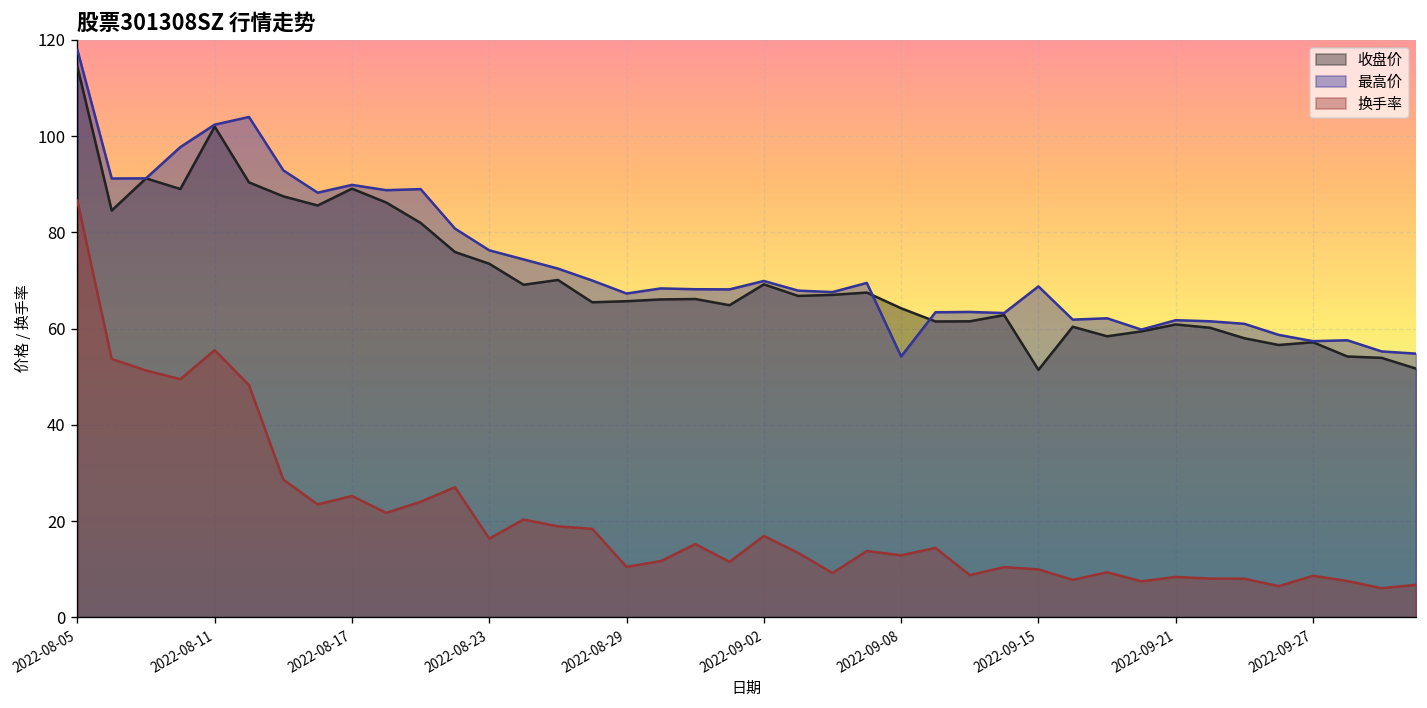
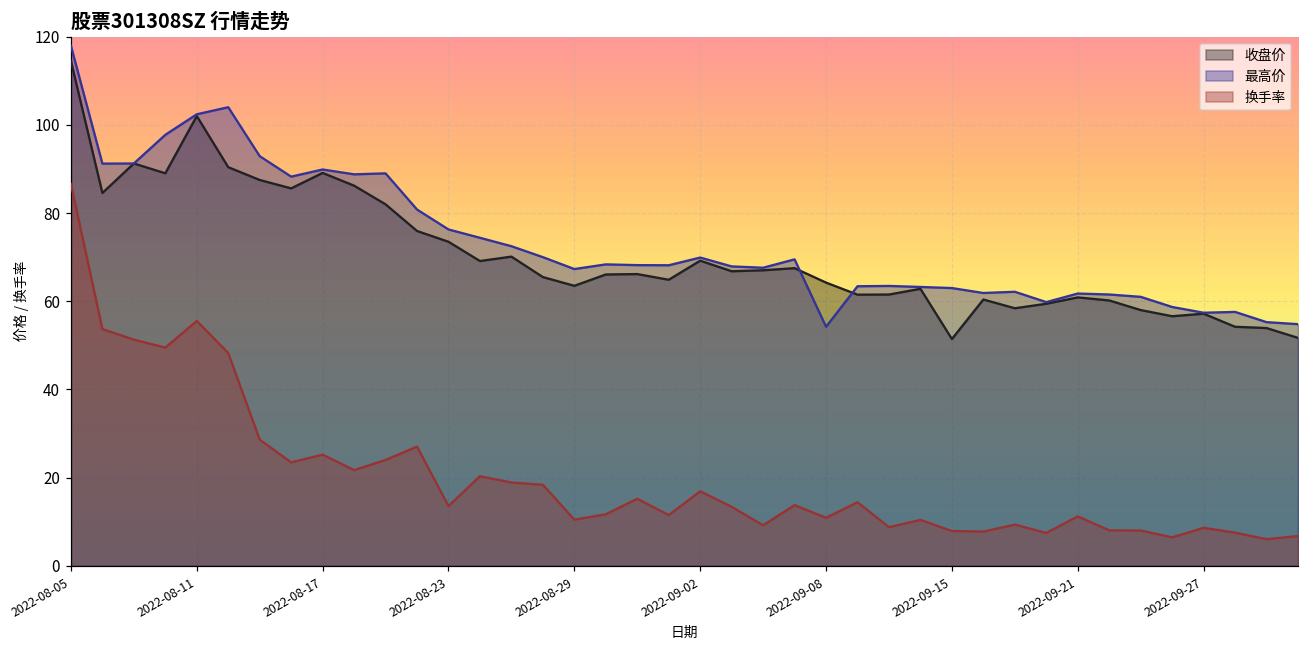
  {
    "收盘价": {
      "2022-08-05": 115,
      "2022-08-17": 89,
      "2022-08-23": 73,
-     "2022-08-29": 66,
+     "2022-08-29": 64,
      "2022-09-02": 69,
      "2022-09-08": 64,
      "2022-09-15": 51,
      "2022-09-21": 61
    },
    "最高价": {
      "2022-08-05": 118,
      "2022-08-17": 90,
      "2022-08-23": 76,
      "2022-08-29": 67,
      "2022-09-02": 70,
      "2022-09-08": 54,
-     "2022-09-15": 69,
+     "2022-09-15": 63,
      "2022-09-21": 62
    },
    "换手率": {
      "2022-08-05": 87,
      "2022-08-11": 56,
      "2022-08-17": 25,
-     "2022-08-23": 16,
+     "2022-08-23": 14,
      "2022-08-29": 10,
      "2022-09-02": 17,
-     "2022-09-08": 13,
-     "2022-09-15": 10,
-     "2022-09-21": 8,
+     "2022-09-08": 11,
+     "2022-09-15": 8,
+     "2022-09-21": 11,
      "2022-09-27": 9
    }
  }
